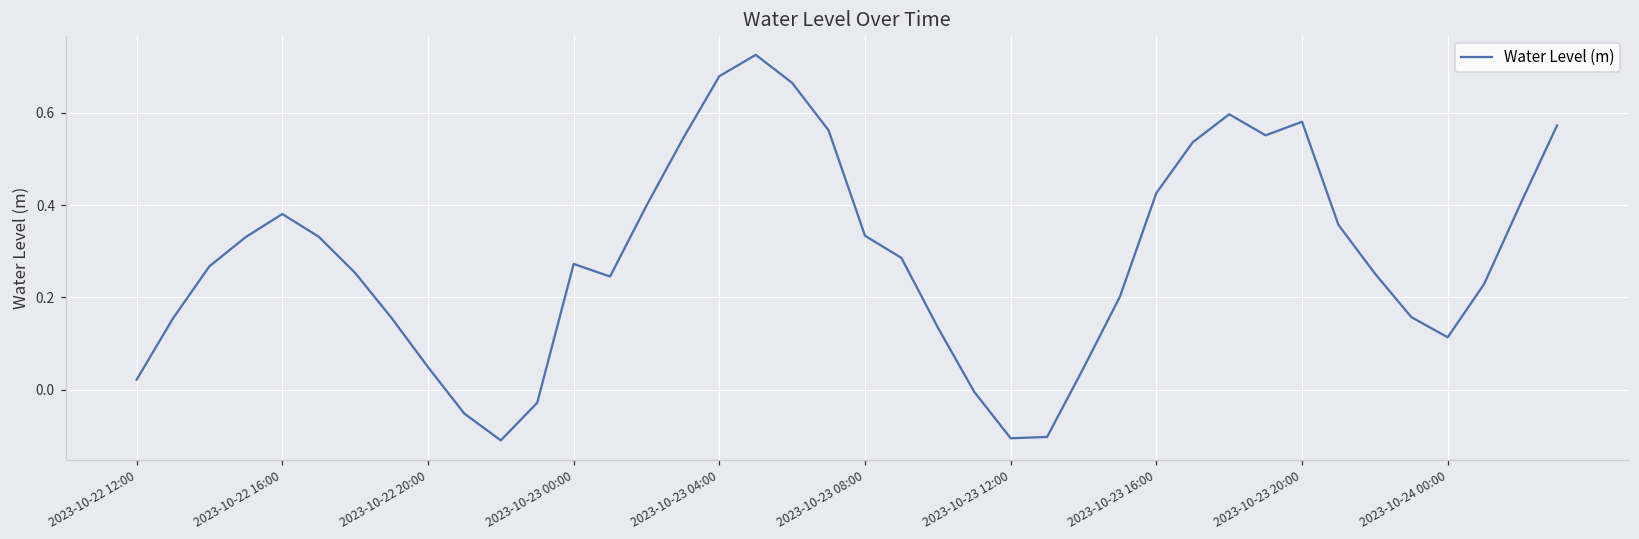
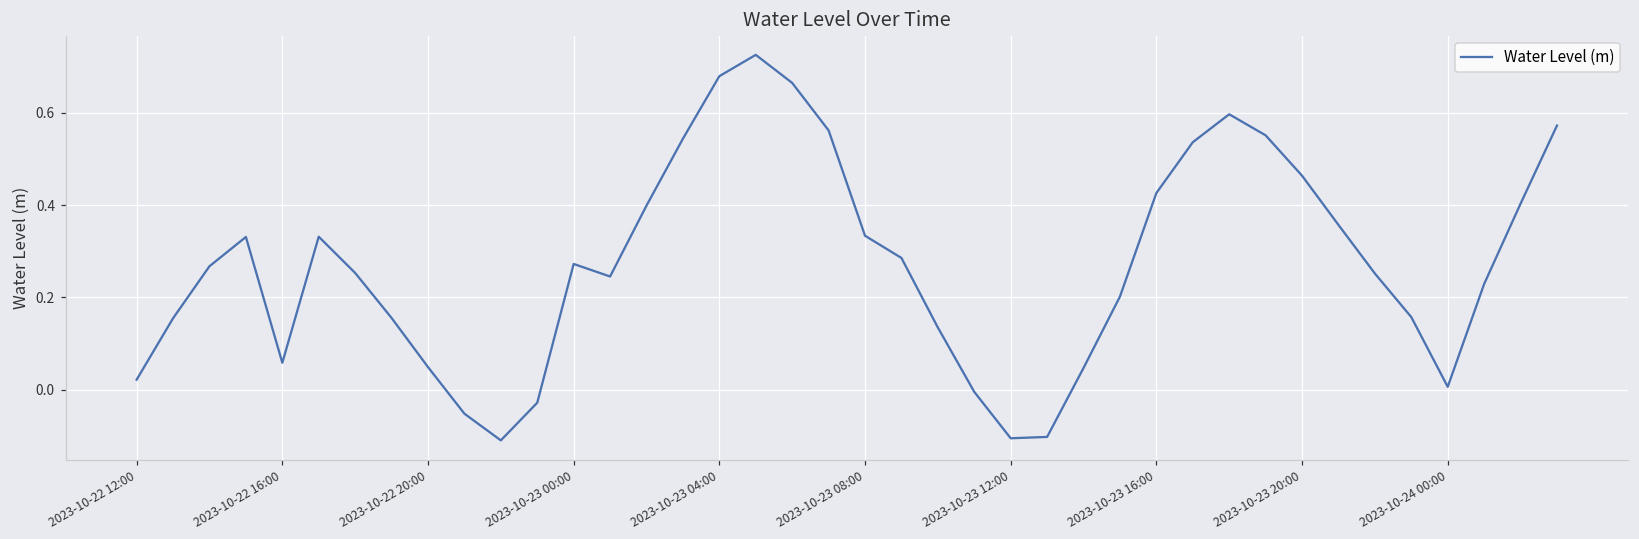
  {
    "2023-10-22 12:00": 0.02,
-   "2023-10-22 16:00": 0.38,
+   "2023-10-22 16:00": 0.06,
    "2023-10-22 20:00": 0.05,
    "2023-10-23 00:00": 0.27,
    "2023-10-23 04:00": 0.68,
    "2023-10-23 08:00": 0.33,
    "2023-10-23 12:00": -0.11,
    "2023-10-23 16:00": 0.43,
-   "2023-10-23 20:00": 0.58,
-   "2023-10-24 00:00": 0.11
+   "2023-10-23 20:00": 0.46,
+   "2023-10-24 00:00": 0.01
  }
